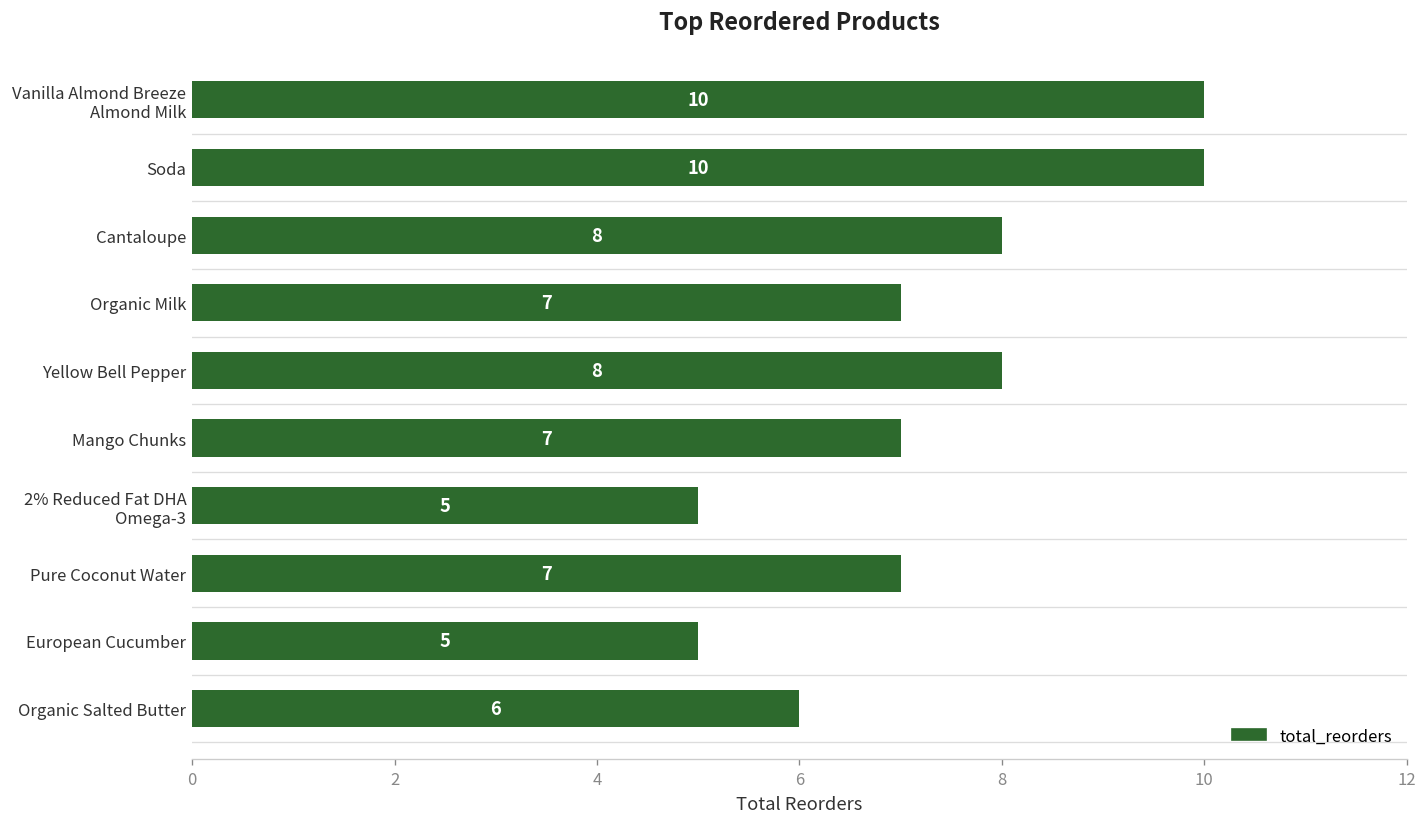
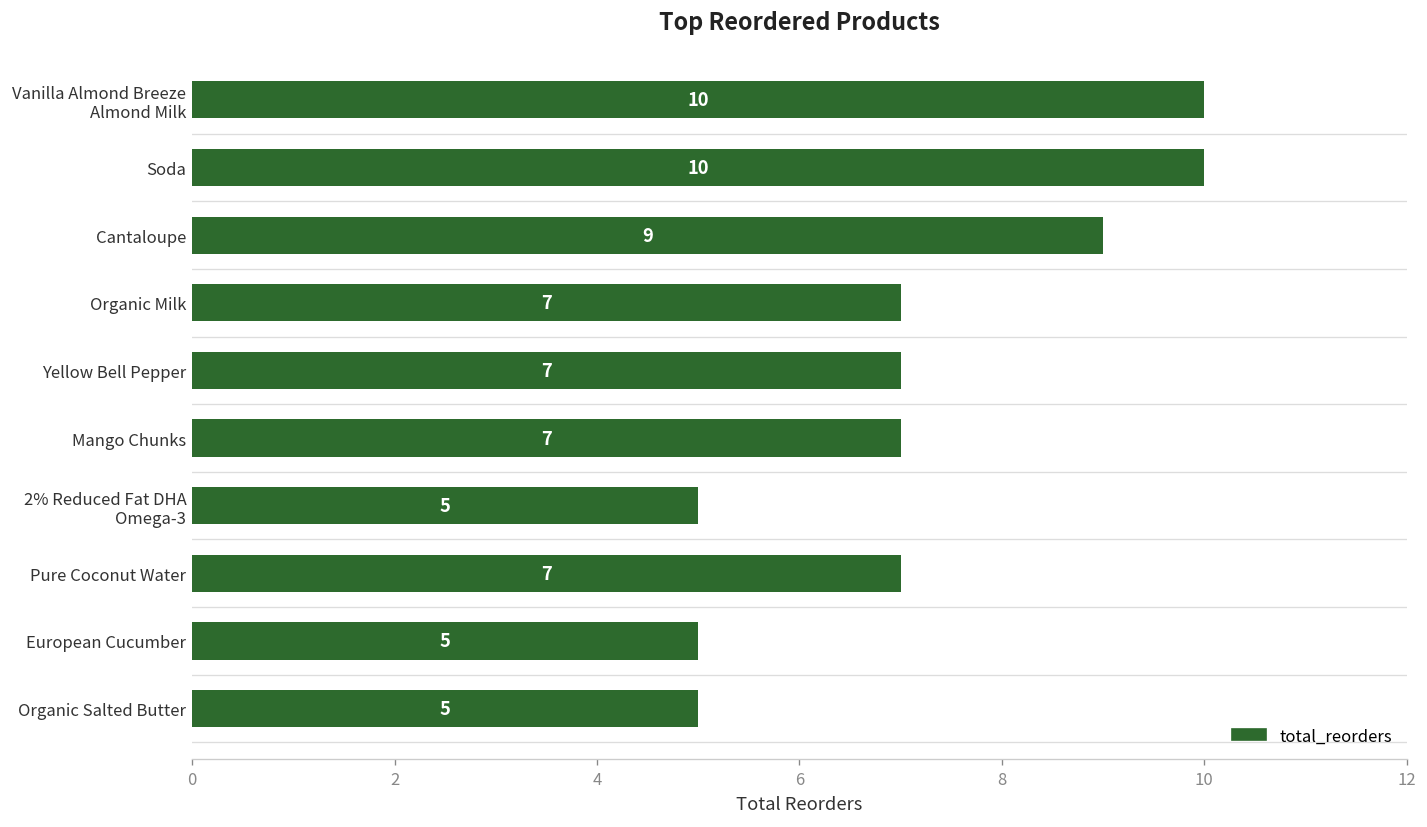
  {
    "Vanilla Almond Breeze Almond Milk": 10,
    "Soda": 10,
-   "Cantaloupe": 8,
+   "Cantaloupe": 9,
    "Organic Milk": 7,
-   "Yellow Bell Pepper": 8,
+   "Yellow Bell Pepper": 7,
    "Mango Chunks": 7,
    "2% Reduced Fat DHA Omega-3": 5,
    "Pure Coconut Water": 7,
    "European Cucumber": 5,
-   "Organic Salted Butter": 6
+   "Organic Salted Butter": 5
  }
